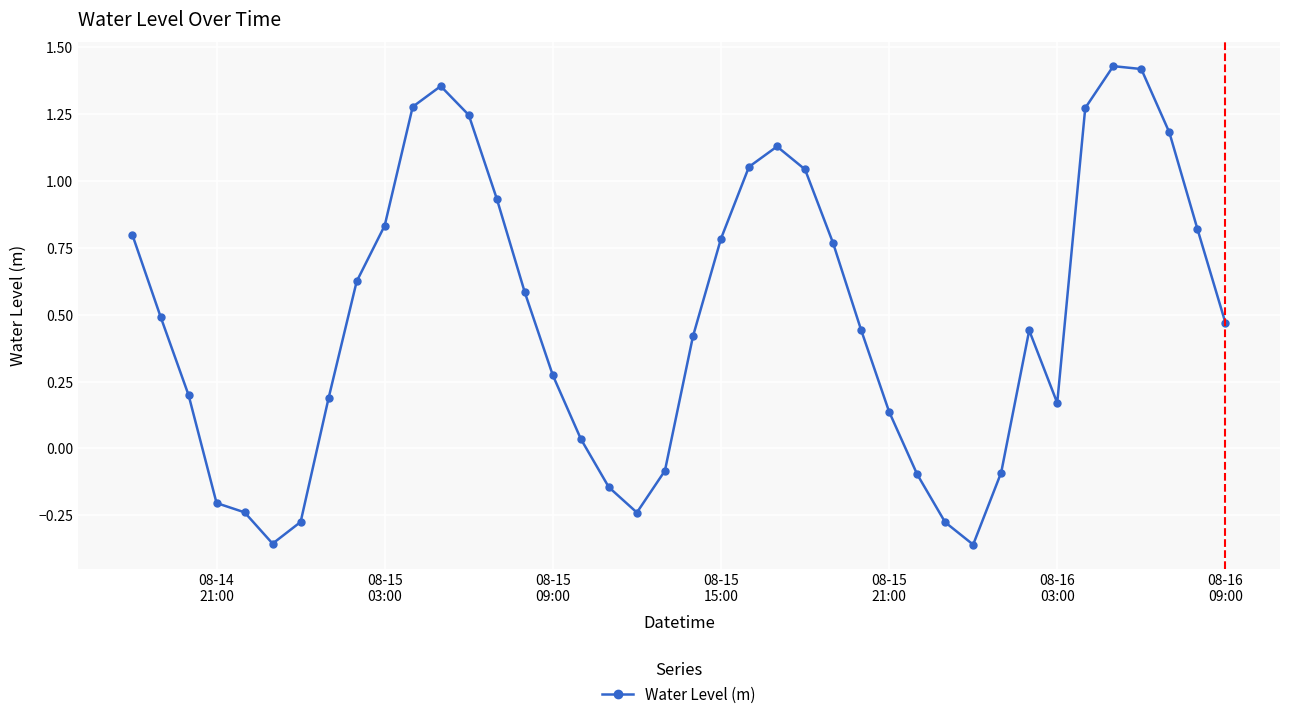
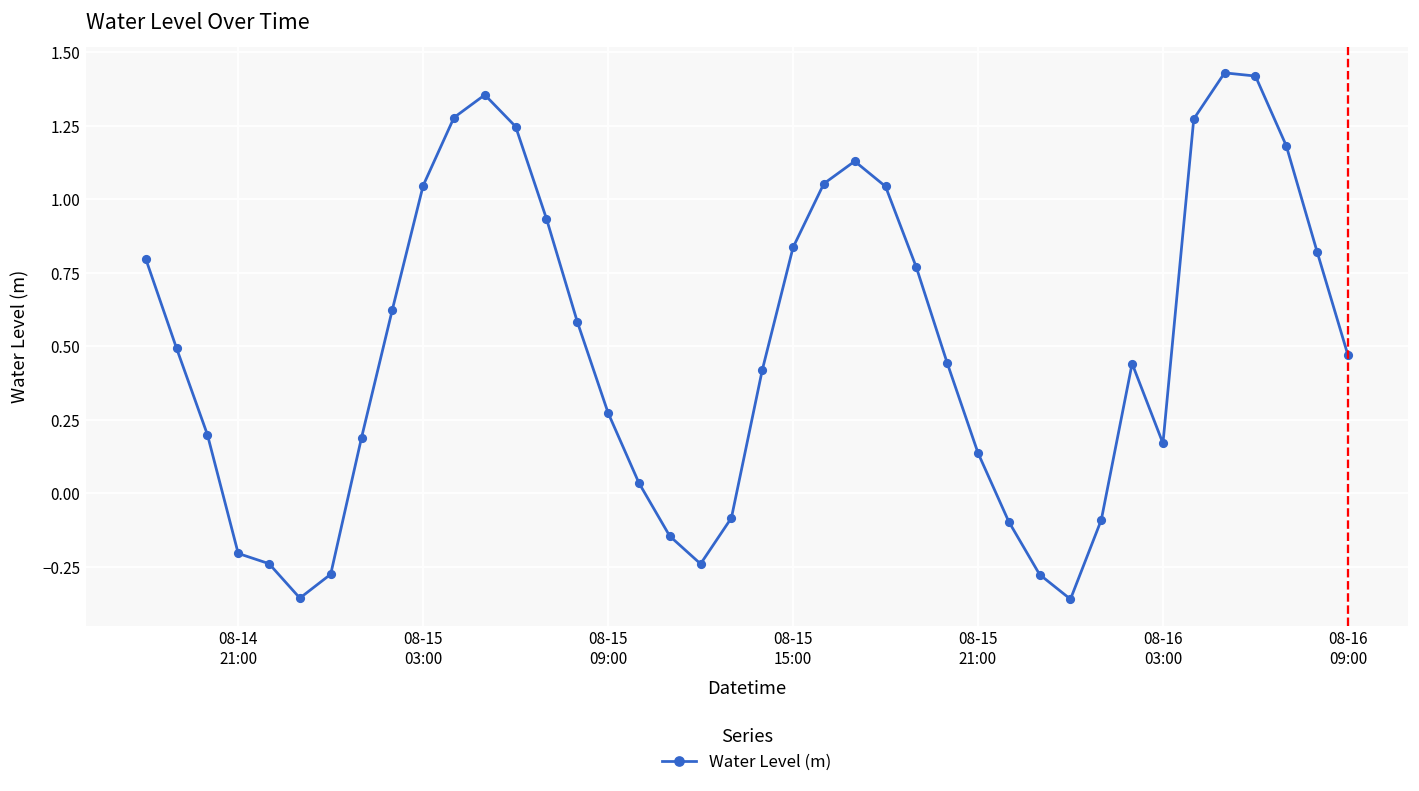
  {
    "08-14 21:00": -0.20,
-   "08-15 03:00": 0.83,
+   "08-15 03:00": 1.05,
    "08-15 09:00": 0.27,
-   "08-15 15:00": 0.78,
+   "08-15 15:00": 0.84,
    "08-15 21:00": 0.14,
    "08-16 03:00": 0.17,
    "08-16 09:00": 0.47
  }
